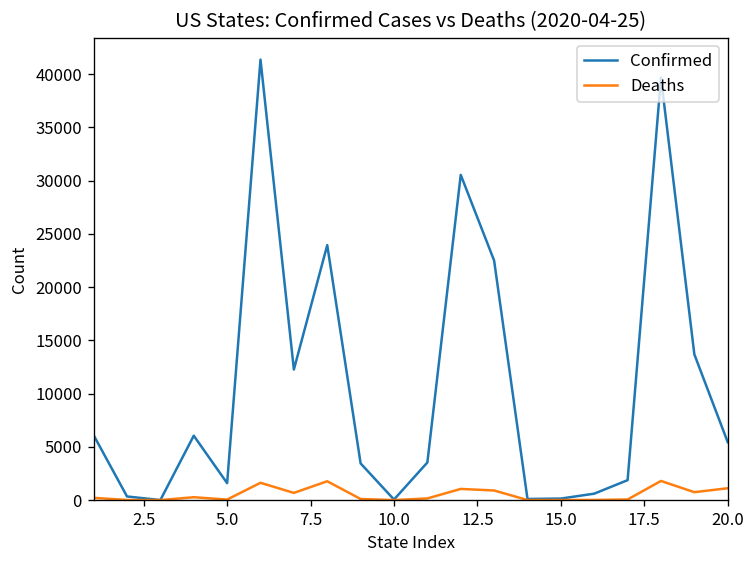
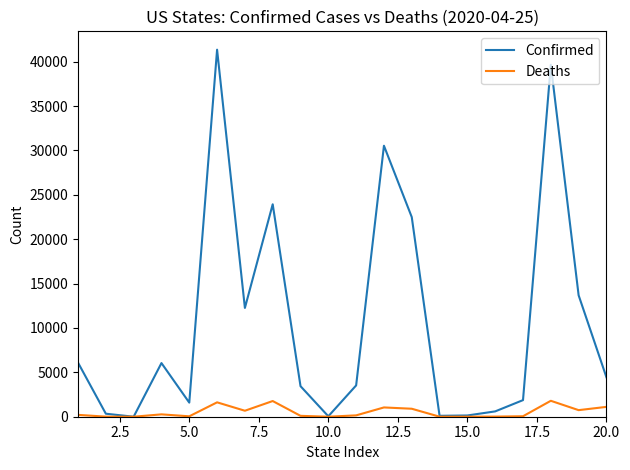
  {
    "Confirmed": {
      "5.0": 2000,
-     "20.0": 5000
+     "20.0": 4000
    },
    "Deaths": {
      "5.0": 0,
      "20.0": 1000
    }
  }
